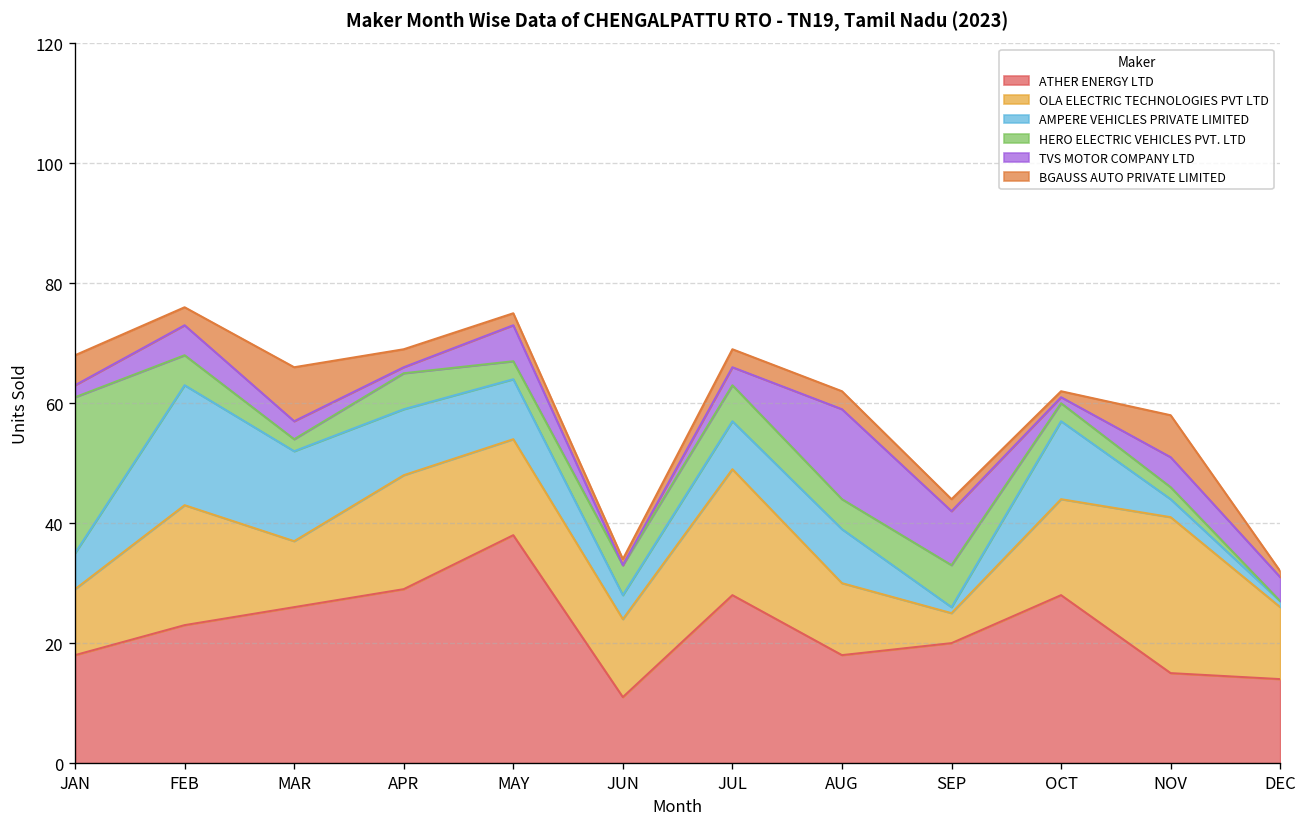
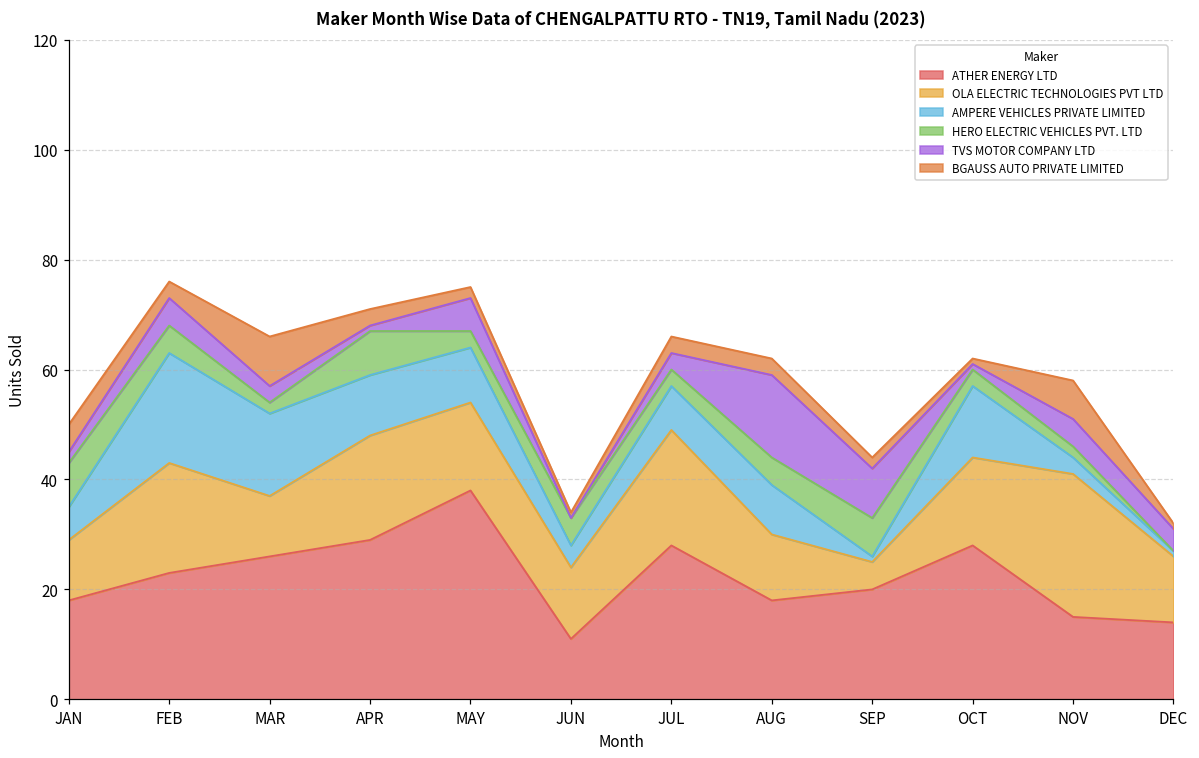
  {
    "AMPERE VEHICLES PRIVATE LIMITED": {
      "JAN": 6,
      "FEB": 20,
      "MAR": 15,
      "APR": 11,
      "MAY": 10,
      "JUN": 4,
      "JUL": 8,
      "AUG": 9,
      "SEP": 1,
      "OCT": 13,
      "NOV": 3
    },
    "HERO ELECTRIC VEHICLES PVT. LTD": {
-     "JAN": 26,
+     "JAN": 8,
      "FEB": 5,
      "MAR": 2,
-     "APR": 6,
+     "APR": 8,
      "MAY": 3,
-     "JUL": 6,
+     "JUL": 3,
      "AUG": 5,
      "SEP": 7,
      "OCT": 3,
      "NOV": 2
    },
    "TVS MOTOR COMPANY LTD": {
      "JAN": 2,
      "FEB": 5,
      "MAR": 3,
      "APR": 1,
      "MAY": 6,
      "JUL": 3,
      "AUG": 15,
      "SEP": 9,
      "OCT": 1,
      "NOV": 5,
      "DEC": 4
    }
  }
